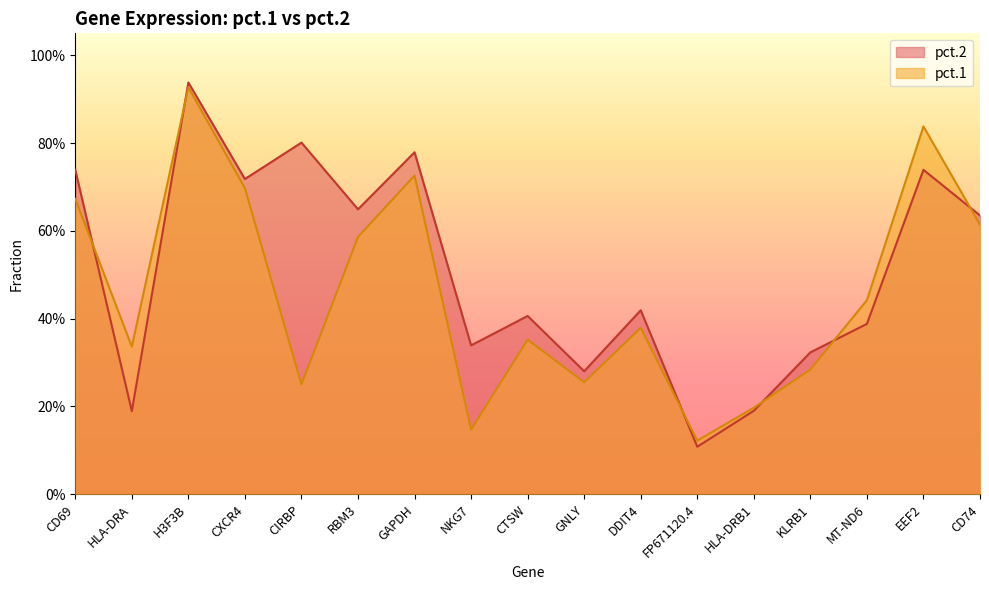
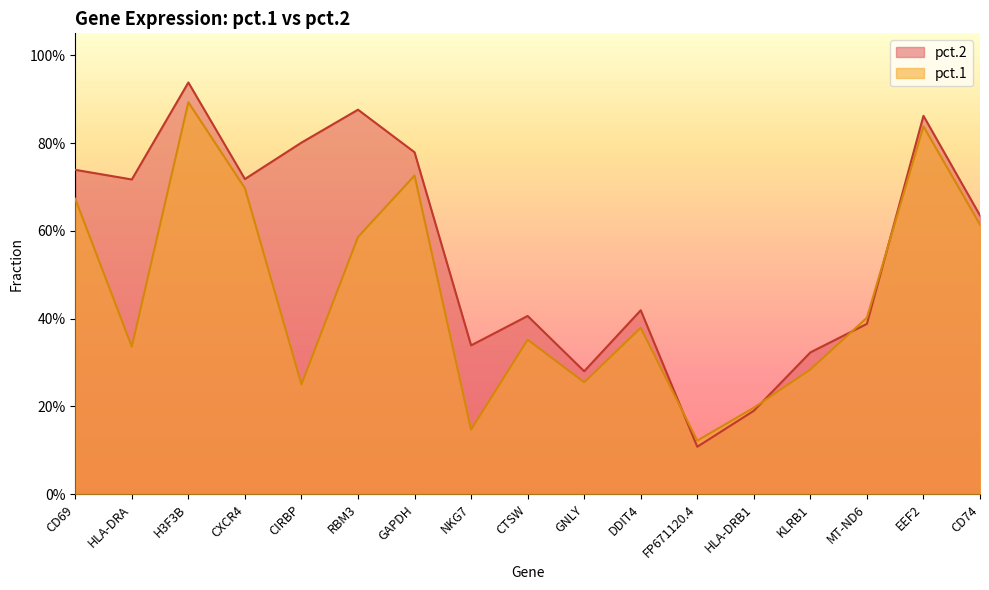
  {
    "pct.2": {
      "CD69": "74%",
-     "HLA-DRA": "19%",
+     "HLA-DRA": "72%",
      "H3F3B": "94%",
      "CXCR4": "72%",
      "CIRBP": "80%",
-     "RBM3": "65%",
+     "RBM3": "88%",
      "GAPDH": "78%",
      "NKG7": "34%",
      "CTSW": "41%",
      "GNLY": "28%",
      "DDIT4": "42%",
      "FP671120.4": "11%",
      "HLA-DRB1": "19%",
      "KLRB1": "32%",
      "MT-ND6": "39%",
-     "EEF2": "74%",
+     "EEF2": "86%",
      "CD74": "64%"
    },
    "pct.1": {
      "CD69": "67%",
      "HLA-DRA": "34%",
-     "H3F3B": "93%",
+     "H3F3B": "89%",
      "CXCR4": "70%",
      "CIRBP": "25%",
      "RBM3": "59%",
      "GAPDH": "73%",
      "NKG7": "15%",
      "CTSW": "35%",
      "GNLY": "26%",
      "DDIT4": "38%",
      "FP671120.4": "12%",
      "HLA-DRB1": "20%",
      "KLRB1": "28%",
-     "MT-ND6": "44%",
+     "MT-ND6": "40%",
      "EEF2": "84%",
      "CD74": "61%"
    }
  }
